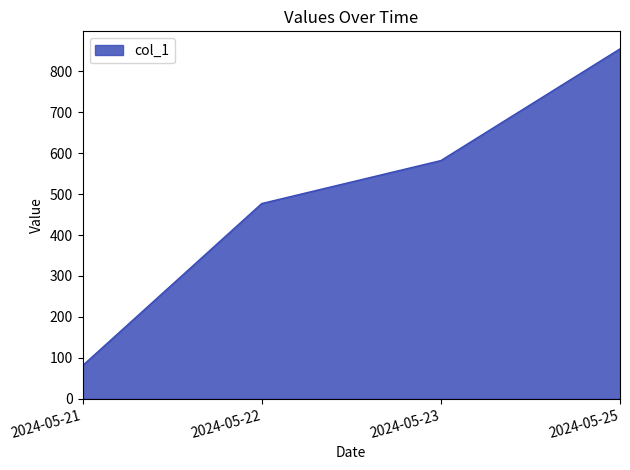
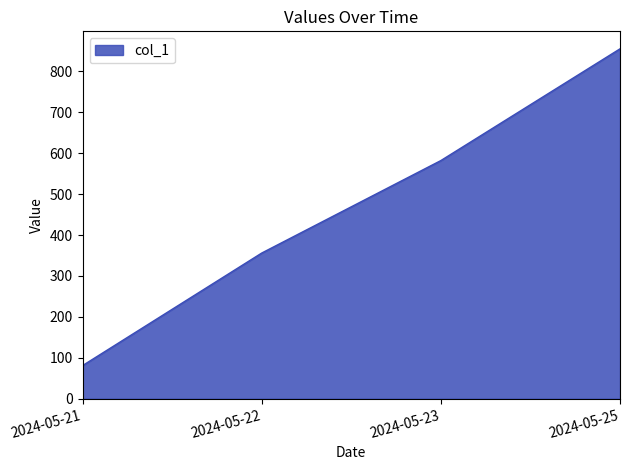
  {
    "2024-05-21": 80,
-   "2024-05-22": 480,
+   "2024-05-22": 360,
    "2024-05-23": 580,
    "2024-05-25": 860
  }
